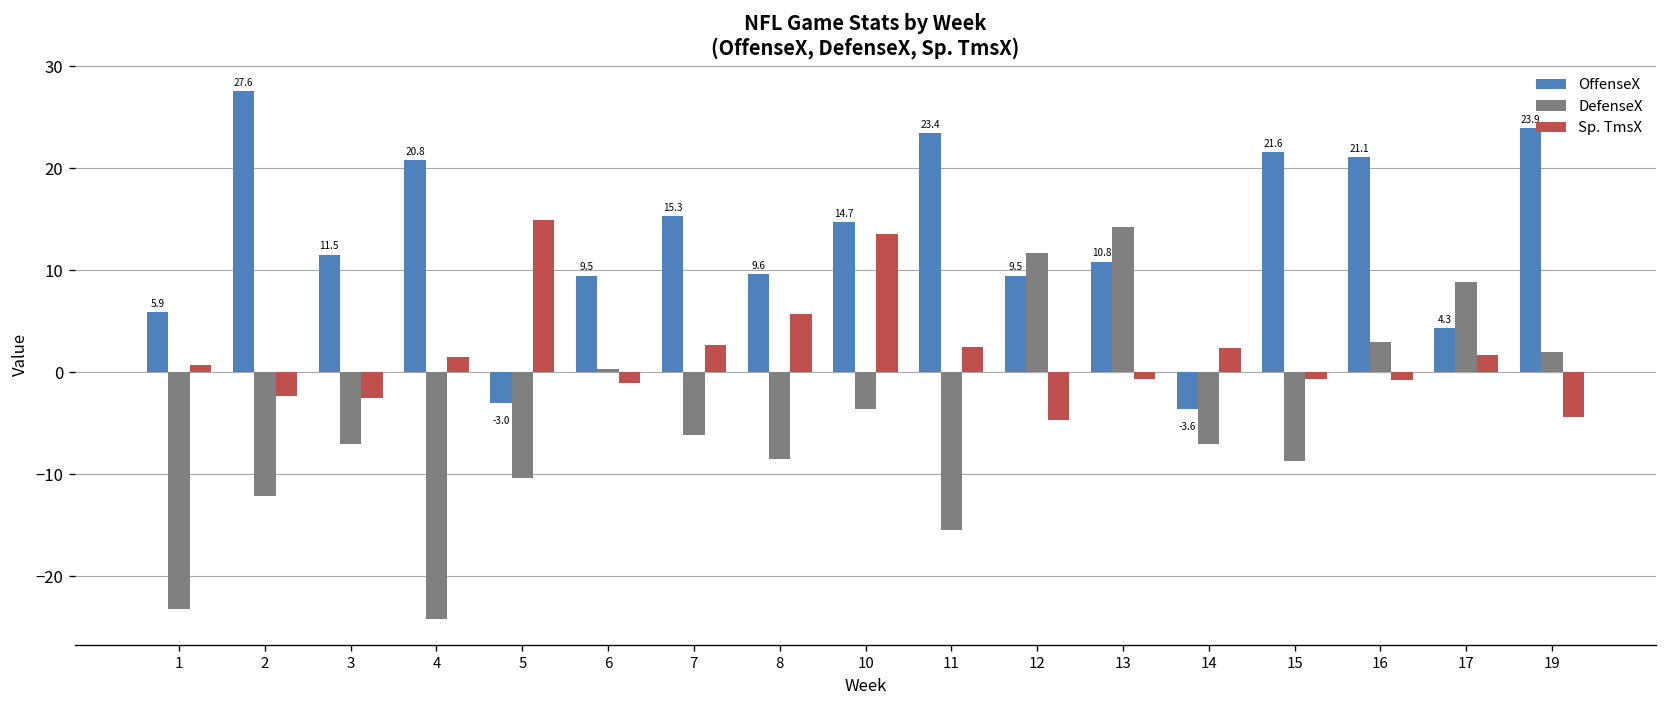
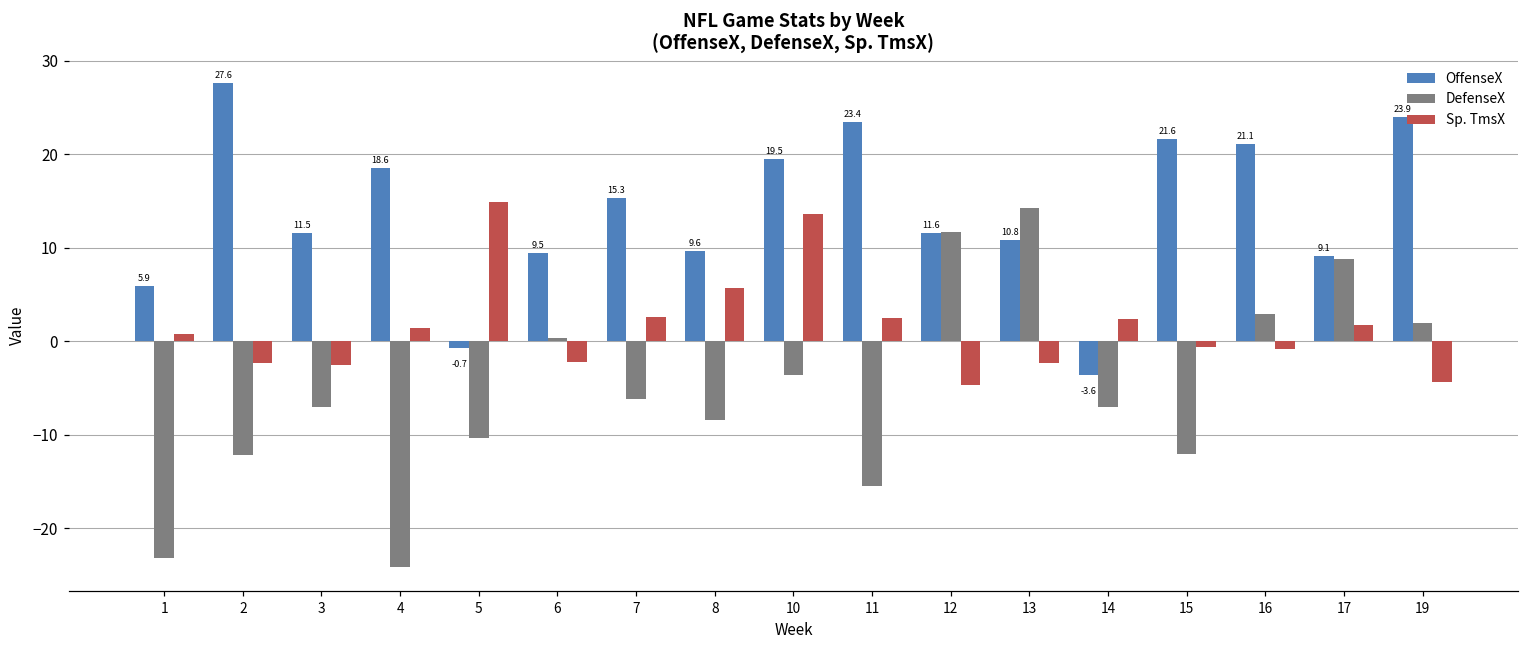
  {
    "OffenseX": {
      "1": 5.9,
      "2": 27.6,
      "3": 11.5,
-     "4": 20.8,
-     "5": -3.0,
+     "4": 18.6,
+     "5": -0.7,
      "6": 9.5,
      "7": 15.3,
      "8": 9.6,
-     "10": 14.7,
+     "10": 19.5,
      "11": 23.4,
-     "12": 9.5,
+     "12": 11.6,
      "13": 10.8,
      "14": -3.6,
      "15": 21.6,
      "16": 21.1,
-     "17": 4.3,
+     "17": 9.1,
      "19": 23.9
    },
    "DefenseX": {
      "1": -23,
      "2": -12,
      "3": -7,
      "4": -24,
      "5": -10,
      "6": 0,
      "7": -6,
      "8": -8,
      "10": -4,
      "11": -15,
      "12": 12,
      "13": 14,
      "14": -7,
-     "15": -9,
+     "15": -12,
      "16": 3,
      "17": 9,
      "19": 2
    },
    "Sp. TmsX": {
      "1": 1,
      "2": -2,
      "3": -3,
      "4": 1,
      "5": 15,
-     "6": -1,
+     "6": -2,
      "7": 3,
      "8": 6,
      "10": 14,
      "11": 2,
      "12": -5,
-     "13": -1,
+     "13": -2,
      "14": 2,
      "15": -1,
      "16": -1,
      "17": 2,
      "19": -4
    }
  }
